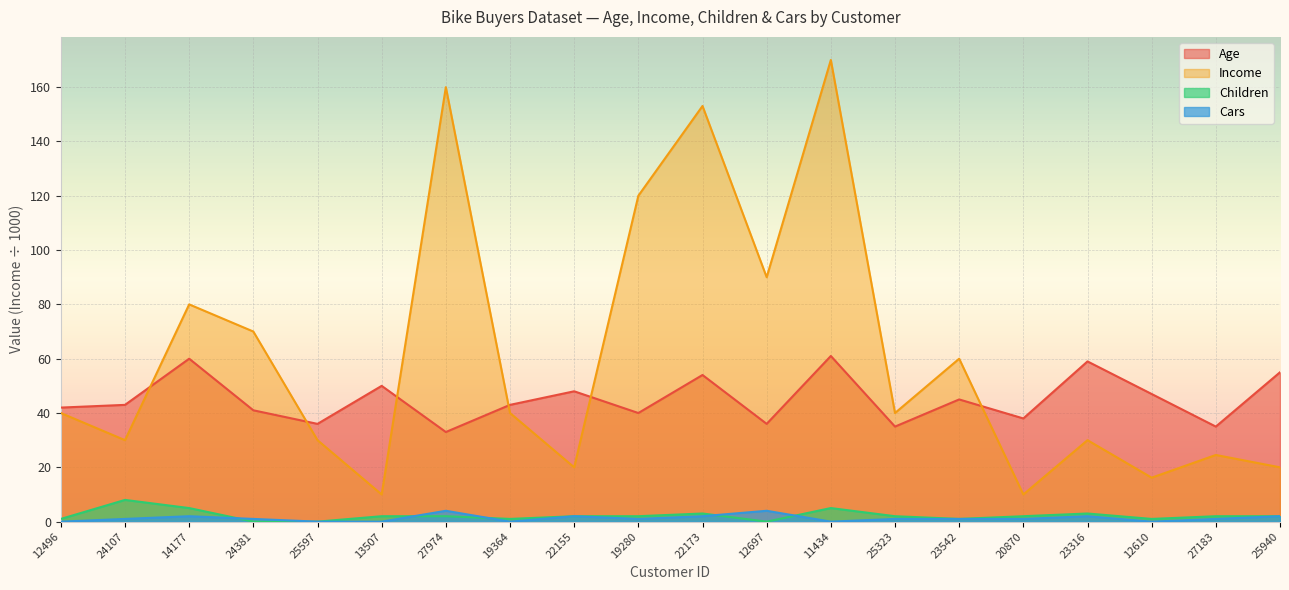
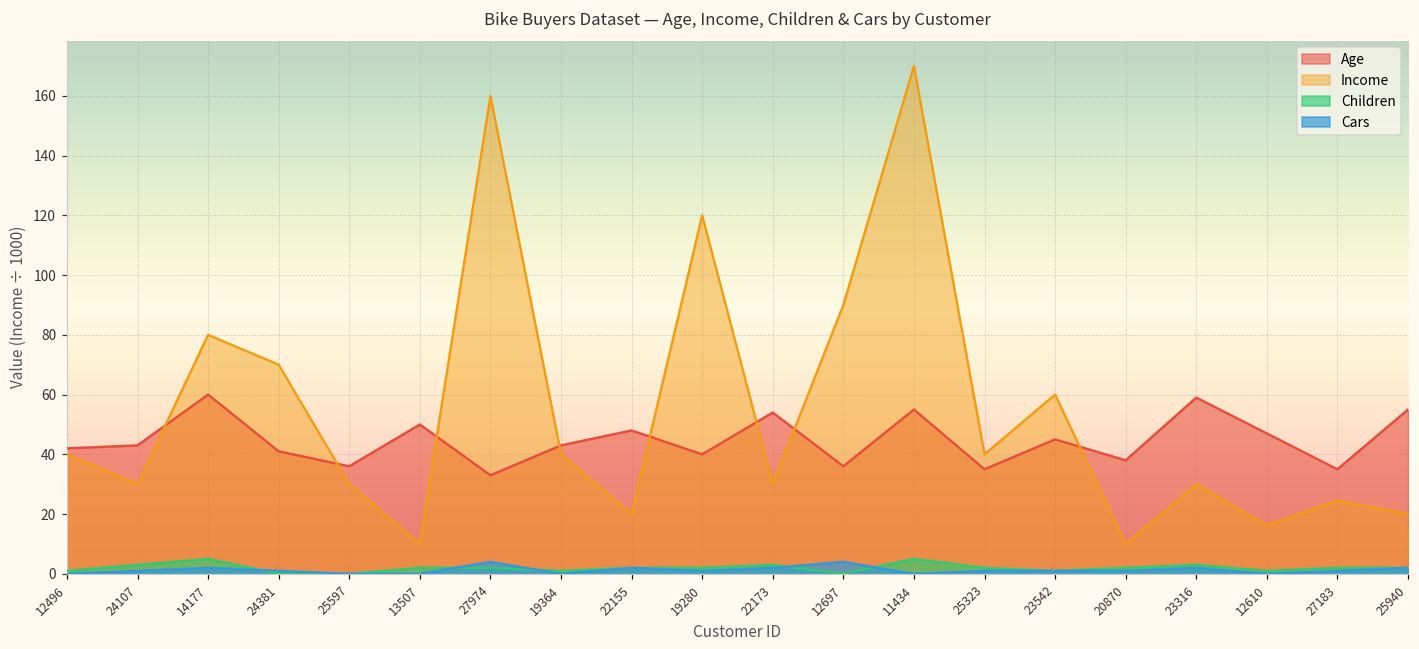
  {
    "Age": {
      "12496": 42,
      "24107": 43,
      "14177": 60,
      "24381": 41,
      "25597": 36,
      "13507": 50,
      "27974": 33,
      "19364": 43,
      "22155": 48,
      "19280": 40,
      "22173": 54,
      "12697": 36,
-     "11434": 61,
+     "11434": 55,
      "25323": 35,
      "23542": 45,
      "20870": 38,
      "23316": 59,
      "12610": 47,
      "27183": 35,
      "25940": 55
    },
    "Income": {
      "12496": 40,
      "24107": 30,
      "14177": 80,
      "24381": 70,
      "25597": 30,
      "13507": 10,
      "27974": 160,
      "19364": 40,
      "22155": 20,
      "19280": 120,
-     "22173": 153,
+     "22173": 30,
      "12697": 90,
      "11434": 170,
      "25323": 40,
      "23542": 60,
      "20870": 10,
      "23316": 30,
      "12610": 16,
      "27183": 25,
      "25940": 20
    },
    "Children": {
      "12496": 1,
-     "24107": 8,
+     "24107": 3,
      "14177": 5,
      "24381": 0,
      "13507": 2,
      "27974": 2,
      "19364": 1,
      "19280": 2,
      "22173": 3,
      "12697": 0,
      "11434": 5,
      "25323": 2,
      "20870": 2,
      "23316": 3,
      "12610": 1,
      "27183": 2
    },
    "Cars": {
      "12496": 0,
      "24107": 1,
      "14177": 2,
      "24381": 1,
      "13507": 0,
      "27974": 4,
      "19364": 0,
      "19280": 1,
      "22173": 2,
      "12697": 4,
      "11434": 0,
      "25323": 1,
      "20870": 1,
      "23316": 2,
      "12610": 0,
      "27183": 1
    }
  }
